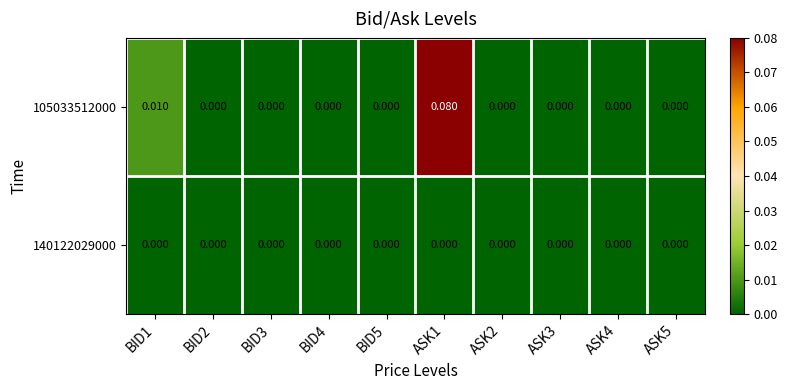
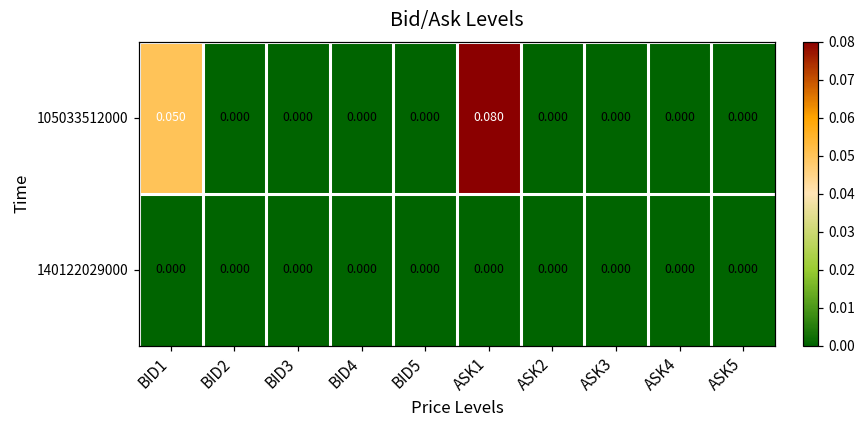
  {
    "105033512000": {
-     "BID1": 0.010,
+     "BID1": 0.050,
      "BID2": 0.000,
      "BID3": 0.000,
      "BID4": 0.000,
      "BID5": 0.000,
      "ASK1": 0.080,
      "ASK2": 0.000,
      "ASK3": 0.000,
      "ASK4": 0.000,
      "ASK5": 0.000
    },
    "140122029000": {
      "BID1": 0.000,
      "BID2": 0.000,
      "BID3": 0.000,
      "BID4": 0.000,
      "BID5": 0.000,
      "ASK1": 0.000,
      "ASK2": 0.000,
      "ASK3": 0.000,
      "ASK4": 0.000,
      "ASK5": 0.000
    }
  }
